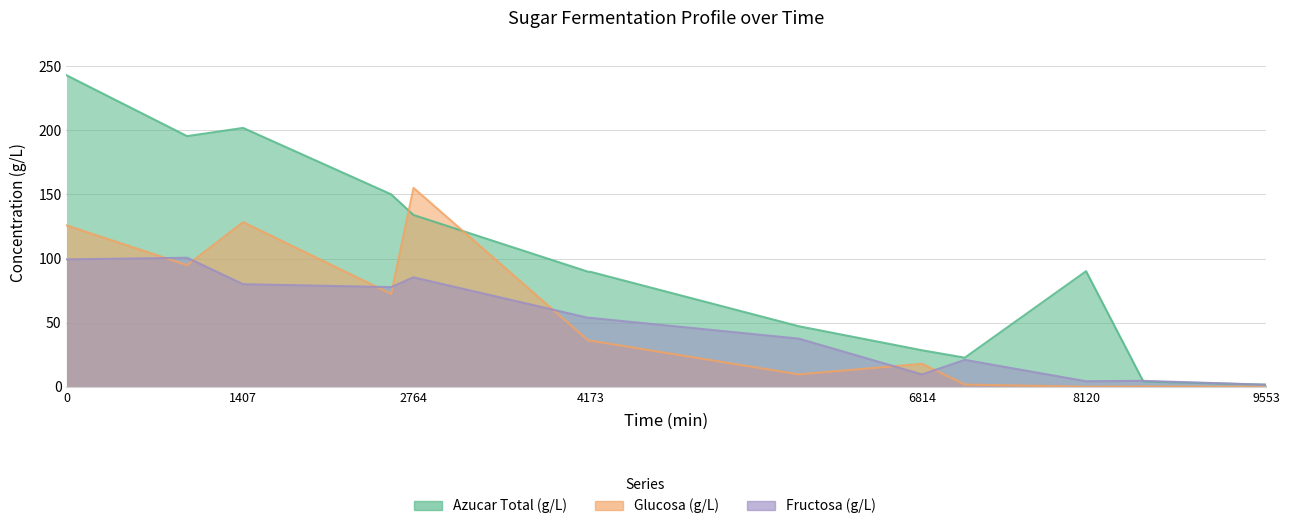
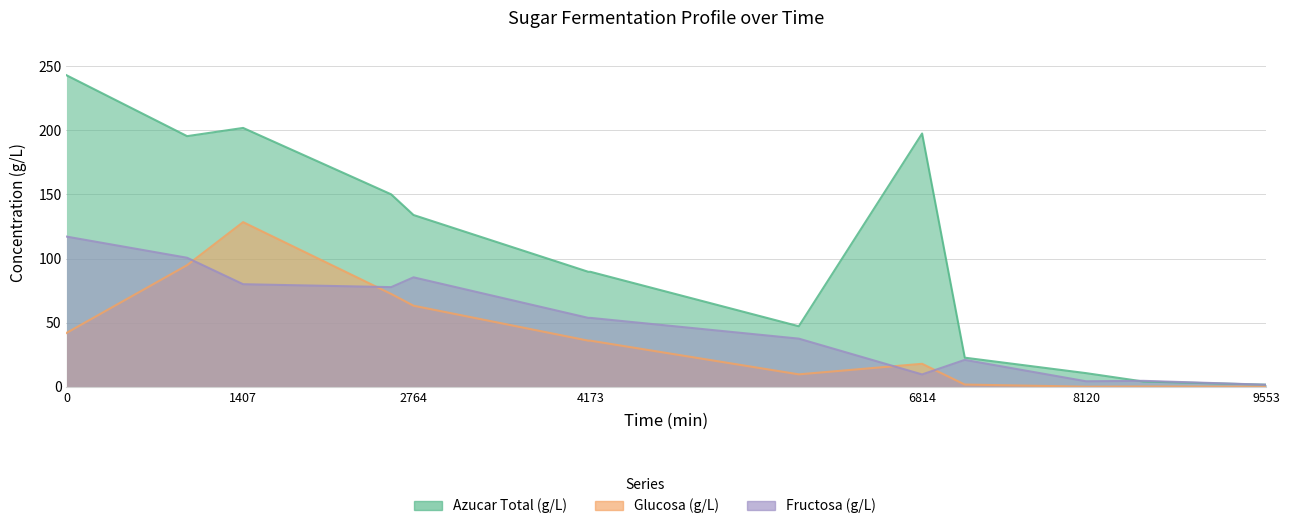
  {
    "Azucar Total (g/L)": {
      "0": 243,
      "1407": 202,
      "2764": 134,
      "4173": 90,
-     "6814": 28,
-     "8120": 90
+     "6814": 197,
+     "8120": 11
    },
    "Glucosa (g/L)": {
-     "0": 126,
+     "0": 42,
      "1407": 128,
-     "2764": 155,
+     "2764": 63,
      "4173": 36,
      "6814": 18,
      "8120": 0
    },
    "Fructosa (g/L)": {
-     "0": 99,
+     "0": 117,
      "1407": 80,
      "2764": 85,
      "4173": 54,
      "6814": 10,
      "8120": 4
    }
  }
